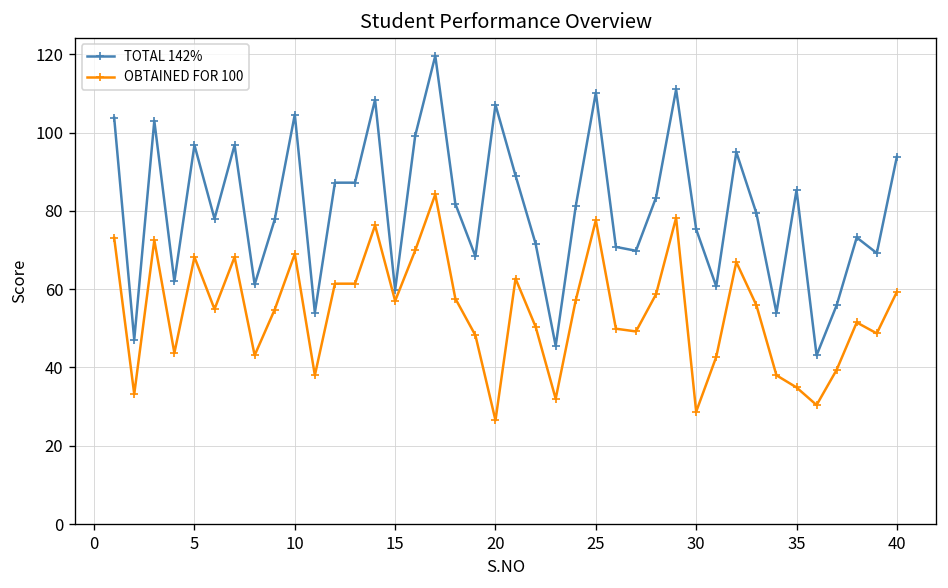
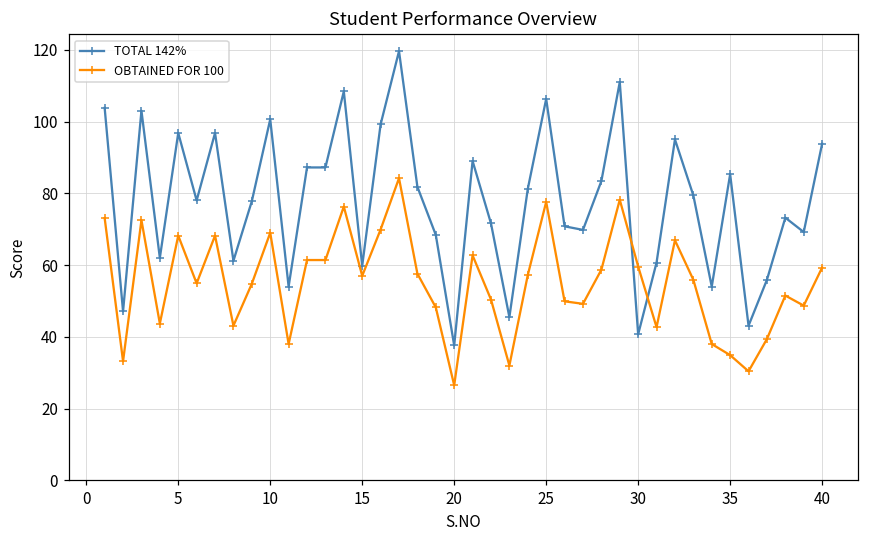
  {
    "TOTAL 142%": {
      "5": 97,
-     "10": 105,
+     "10": 101,
      "15": 60,
-     "20": 107,
-     "25": 110,
-     "30": 75,
+     "20": 38,
+     "25": 106,
+     "30": 41,
      "35": 85,
      "40": 94
    },
    "OBTAINED FOR 100": {
      "5": 68,
      "10": 69,
      "15": 57,
      "20": 27,
      "25": 78,
-     "30": 29,
+     "30": 60,
      "35": 35,
      "40": 59
    }
  }
